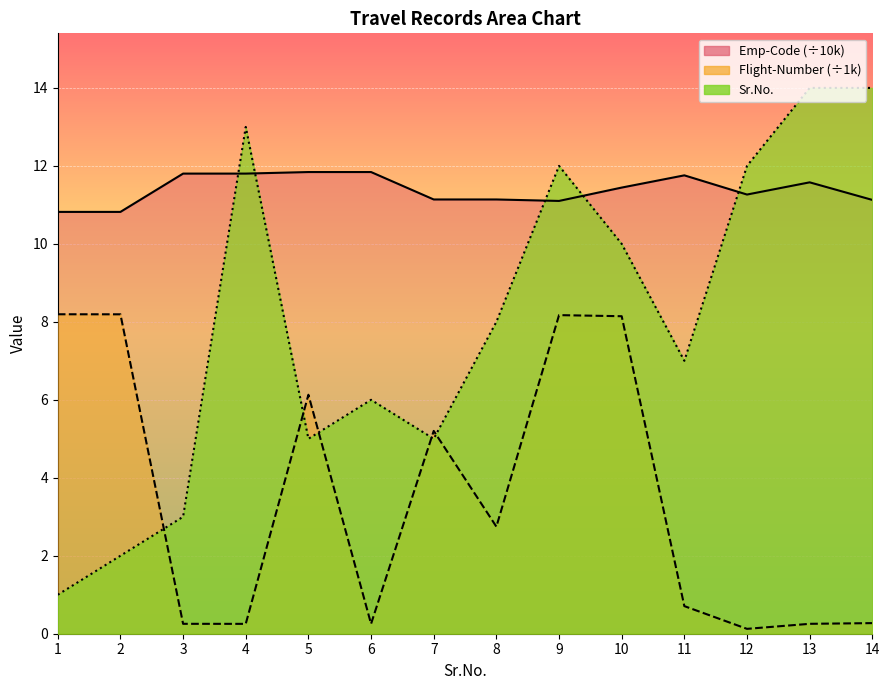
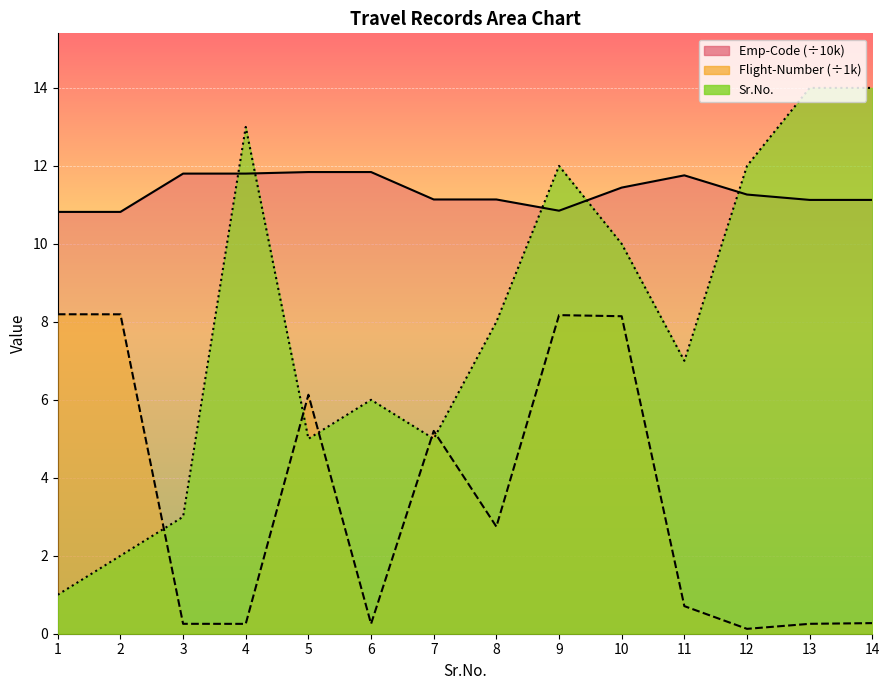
  {
    "Emp-Code (÷10k)": {
      "1": 10.8,
      "2": 10.8,
      "3": 11.8,
      "4": 11.8,
      "5": 11.8,
      "6": 11.8,
      "7": 11.1,
      "8": 11.1,
-     "9": 11.1,
+     "9": 10.9,
      "10": 11.4,
      "11": 11.8,
      "12": 11.3,
-     "13": 11.6,
+     "13": 11.1,
      "14": 11.1
    },
    "Flight-Number (÷1k)": {
      "1": 8.2,
      "2": 8.2,
      "3": 0.3,
      "4": 0.3,
      "5": 6.1,
      "6": 0.3,
      "7": 5.2,
      "8": 2.7,
      "9": 8.2,
      "10": 8.1,
      "11": 0.7,
      "12": 0.1,
      "13": 0.3,
      "14": 0.3
    },
    "Sr.No.": {
      "1": 1.0,
      "2": 2.0,
      "3": 3.0,
      "4": 13.0,
      "5": 5.0,
      "6": 6.0,
      "7": 5.0,
      "8": 8.0,
      "9": 12.0,
      "10": 10.0,
      "11": 7.0,
      "12": 12.0,
      "14": 14.0
    }
  }
